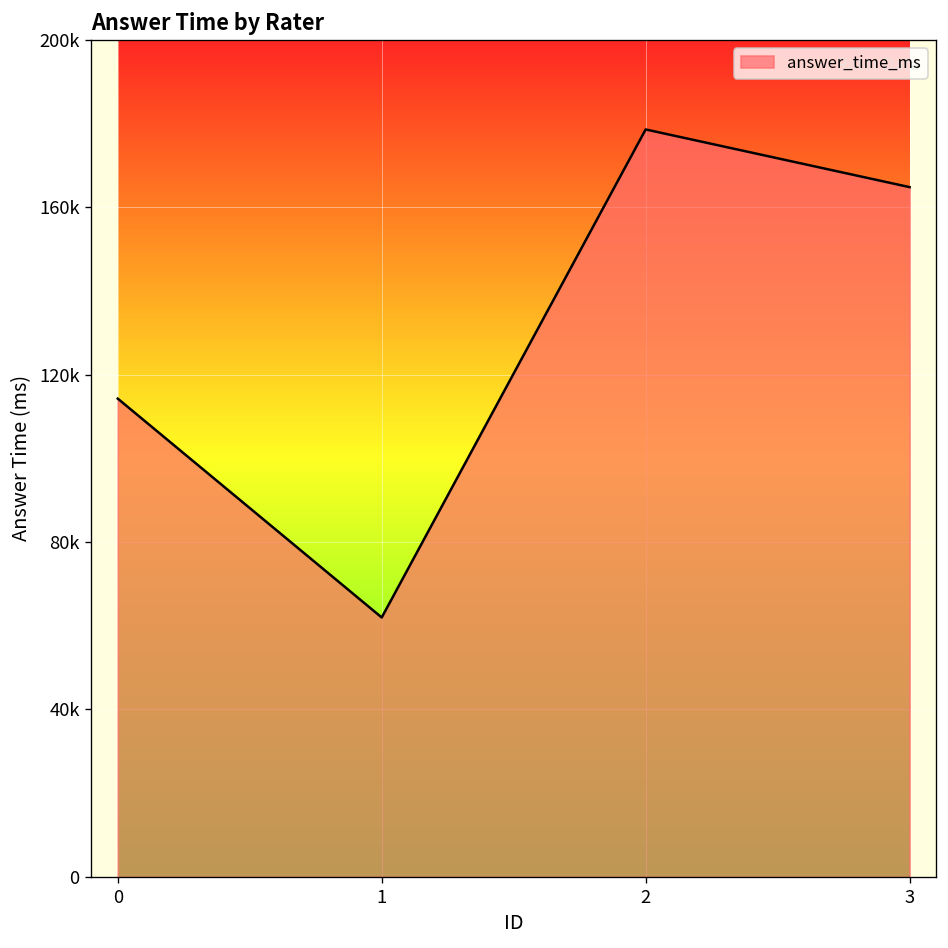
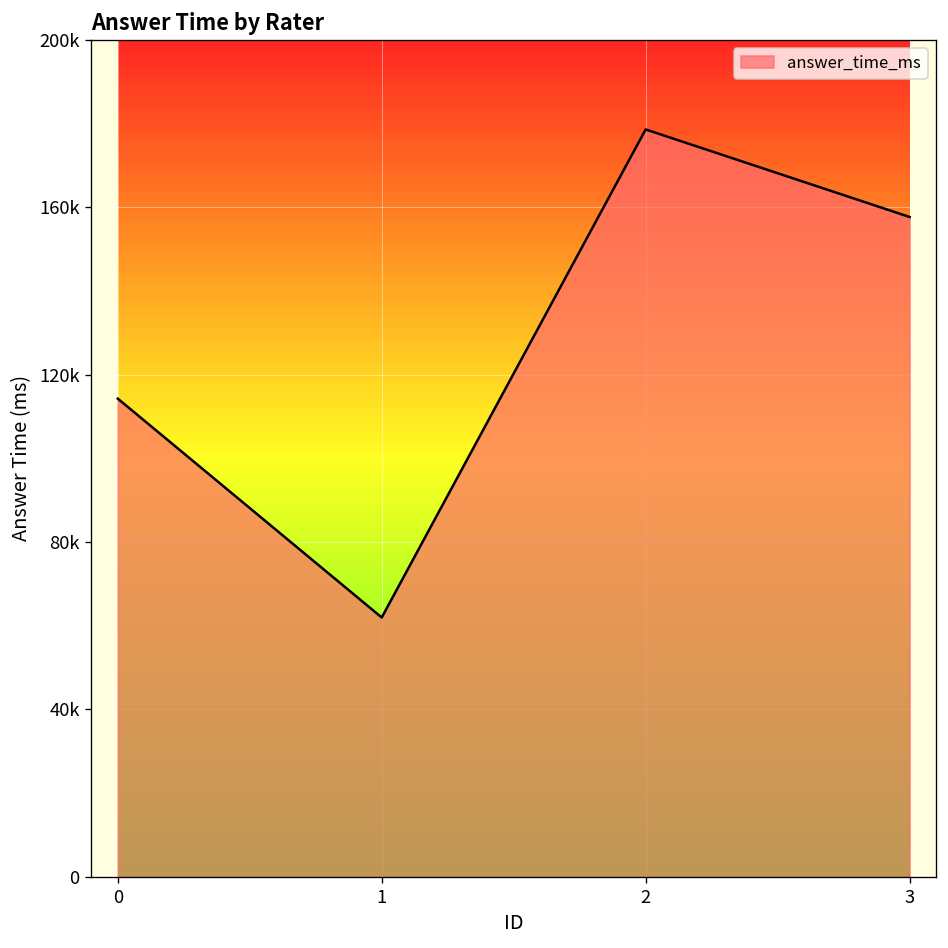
  {
    "0": 114000,
    "1": 62000,
    "2": 179000,
-   "3": 165000
+   "3": 158000
  }
